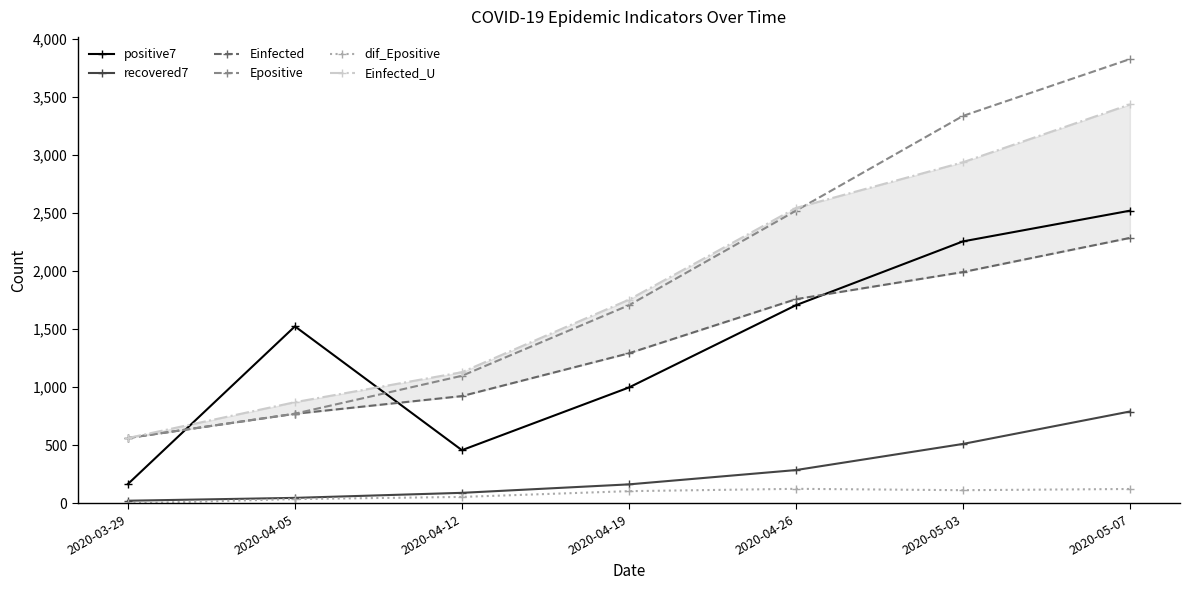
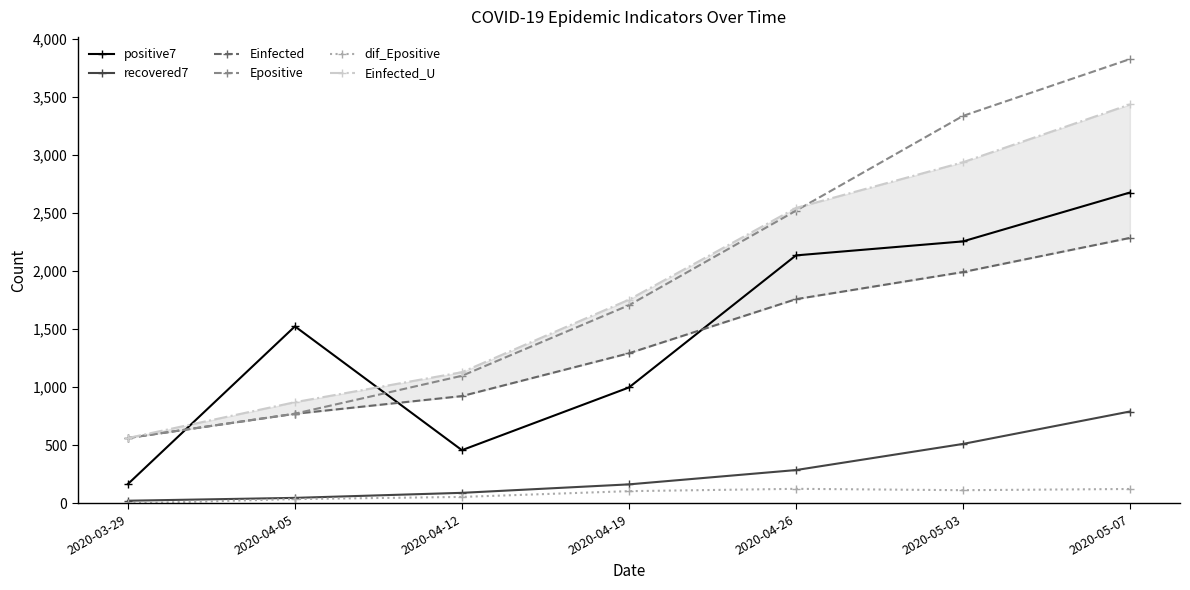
  {
    "positive7": {
      "2020-03-29": "170",
      "2020-04-05": "1,520",
      "2020-04-12": "460",
      "2020-04-19": "1,000",
-     "2020-04-26": "1,710",
+     "2020-04-26": "2,130",
      "2020-05-03": "2,260",
-     "2020-05-07": "2,520"
+     "2020-05-07": "2,680"
    }
  }
